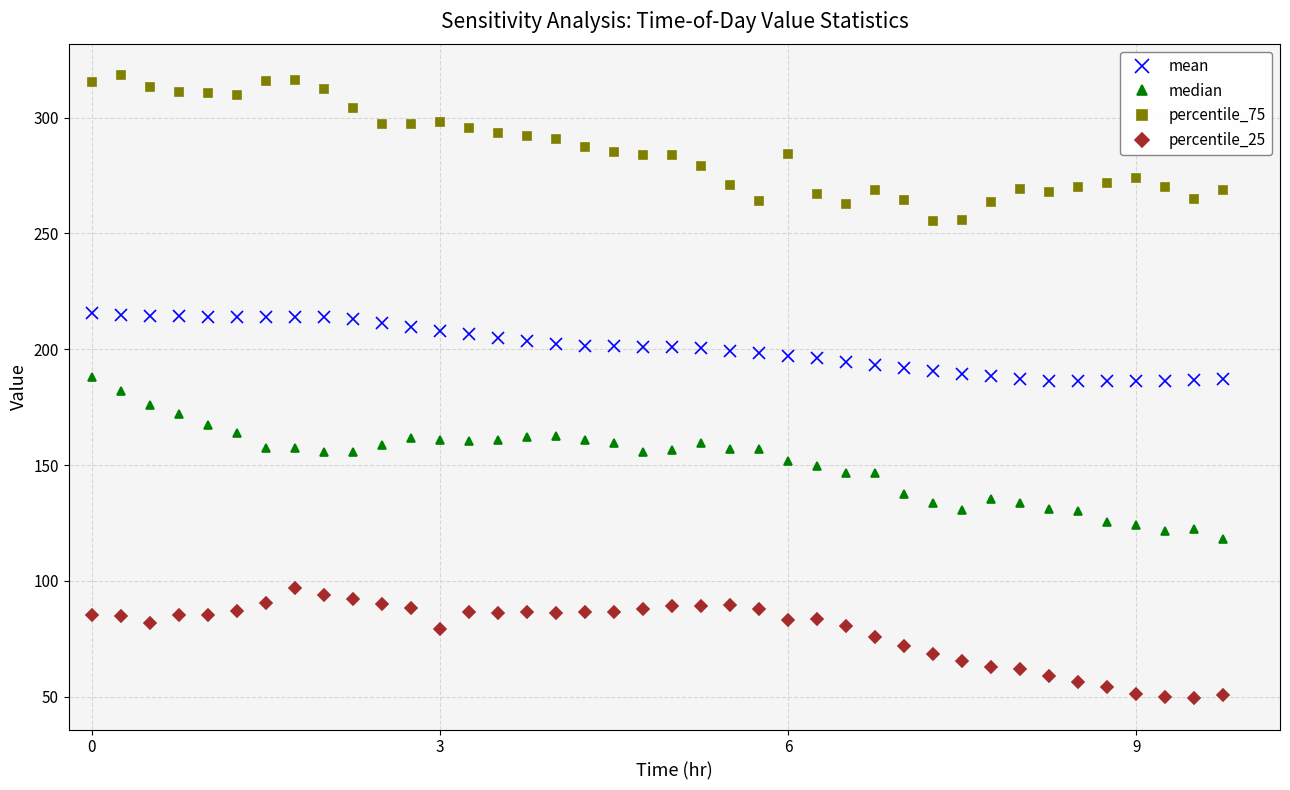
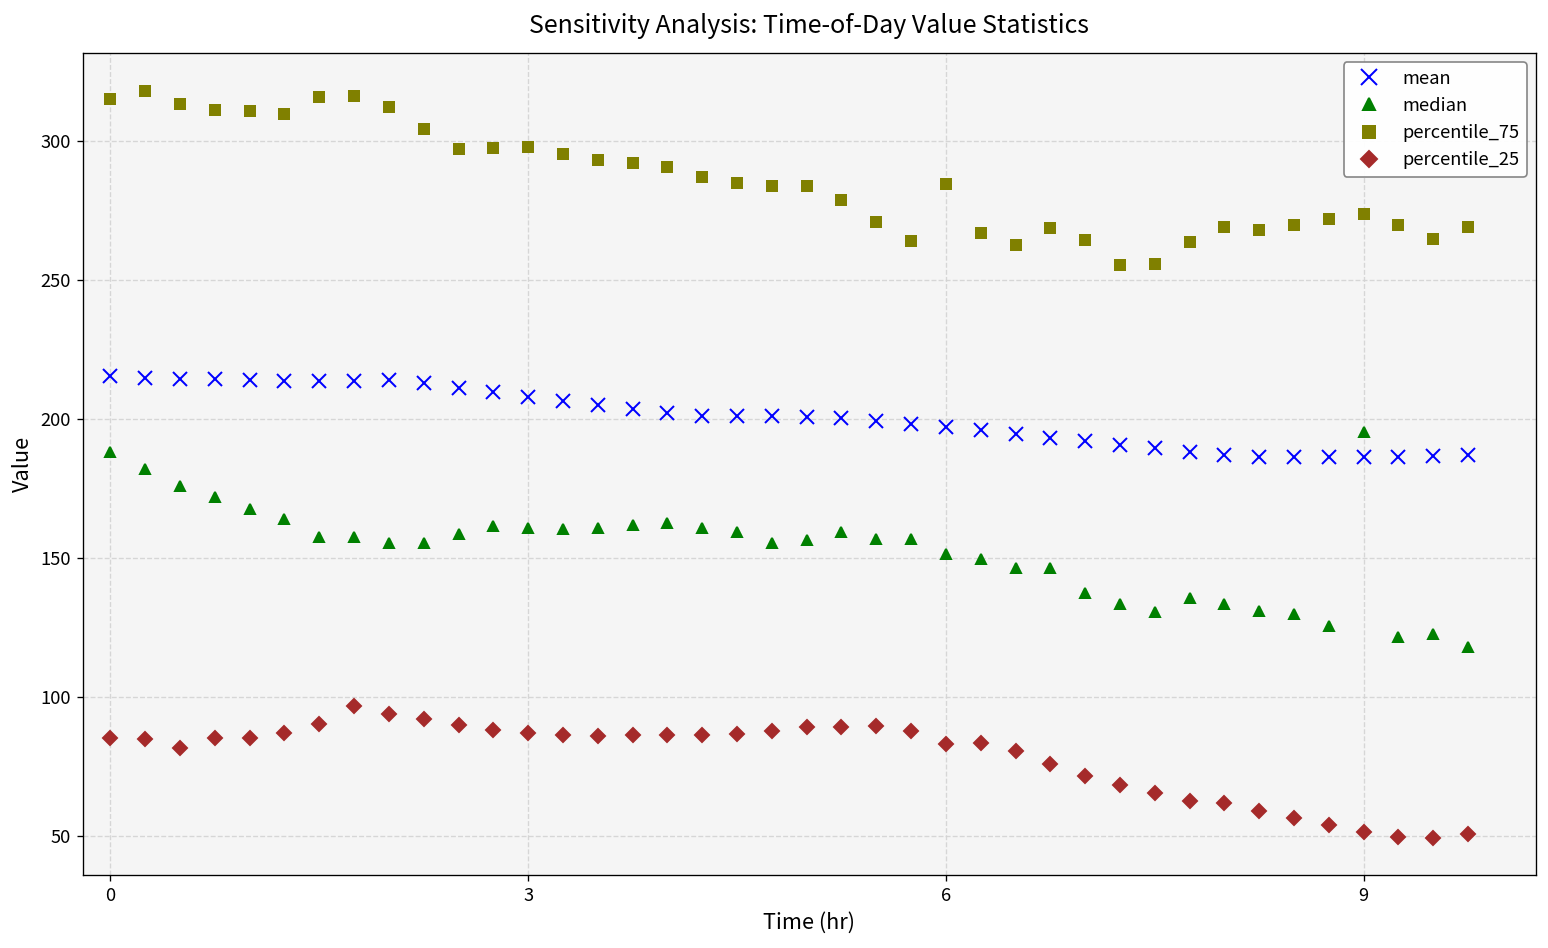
  {
    "mean": {
      "0": 216,
      "3": 208,
      "6": 197,
      "9": 186
    },
    "median": {
      "0": 188,
      "3": 161,
      "6": 152,
-     "9": 124
+     "9": 195
    },
    "percentile_75": {
      "0": 315,
      "3": 298,
      "6": 285,
      "9": 274
    },
    "percentile_25": {
      "0": 85,
-     "3": 79,
+     "3": 87,
      "6": 83,
      "9": 51
    }
  }
